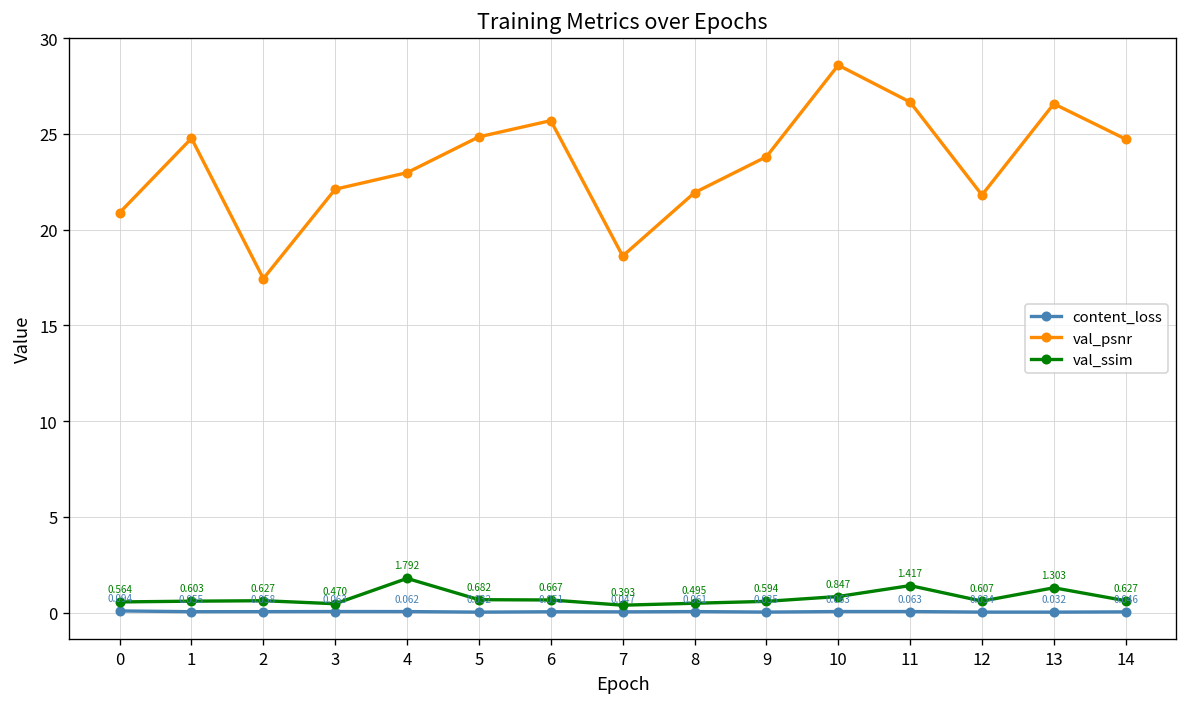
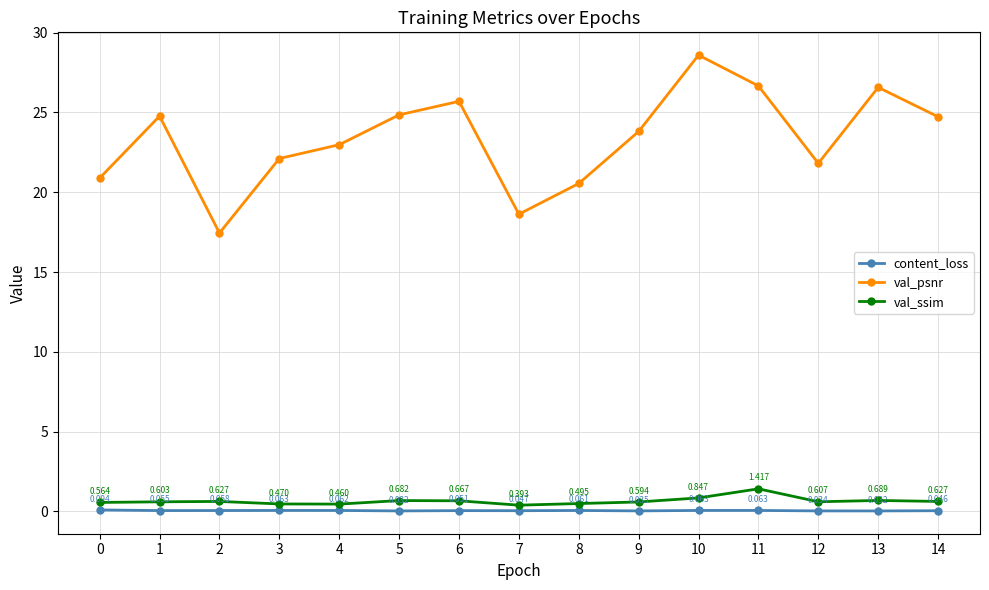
  {
    "content_loss": {
      "11": 0.063
    },
    "val_psnr": {
      "0": 20.9,
      "1": 24.8,
      "2": 17.4,
      "3": 22.1,
      "4": 23.0,
      "5": 24.8,
      "6": 25.7,
      "7": 18.6,
-     "8": 21.9,
+     "8": 20.5,
      "9": 23.8,
      "10": 28.6,
      "11": 26.7,
      "12": 21.8,
      "13": 26.6,
      "14": 24.7
    },
    "val_ssim": {
      "1": 0.603,
      "2": 0.627,
-     "4": 1.792,
+     "4": 0.460,
      "5": 0.682,
      "6": 0.667,
      "9": 0.594,
      "10": 0.847,
      "11": 1.417,
      "12": 0.607,
-     "13": 1.303,
+     "13": 0.689,
      "14": 0.627
    }
  }
